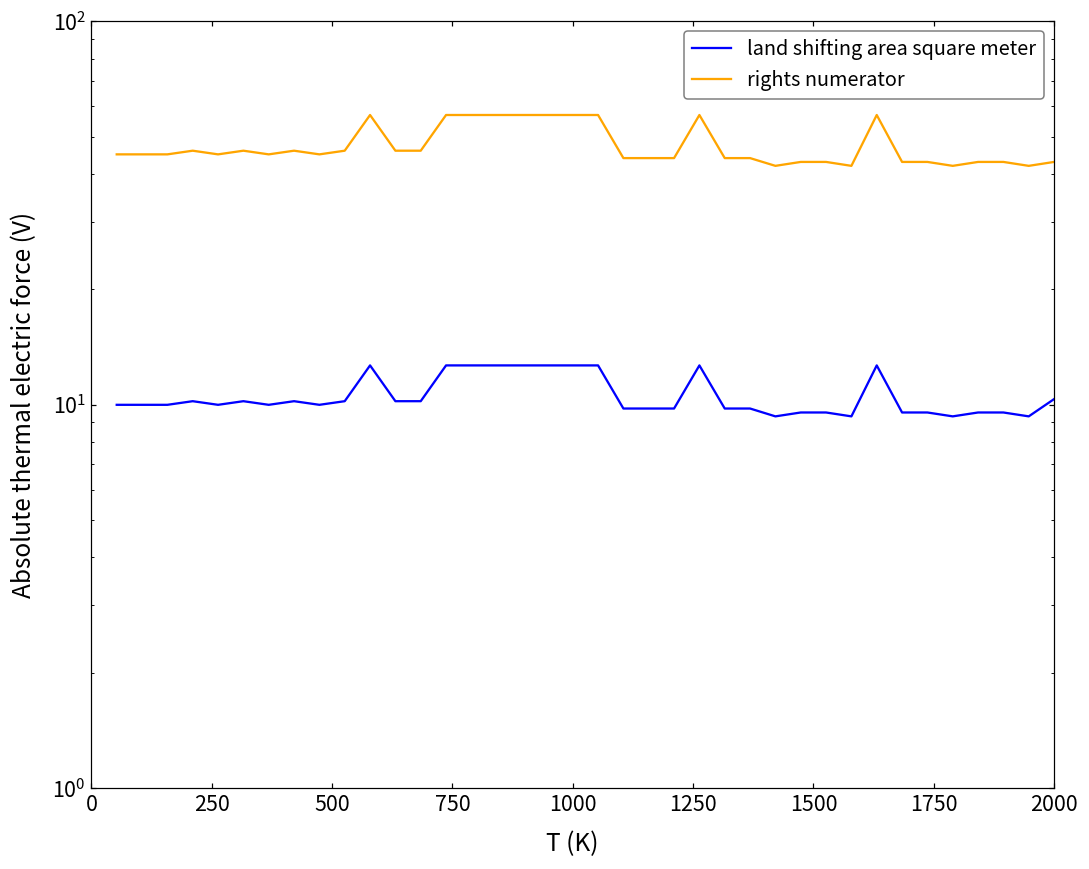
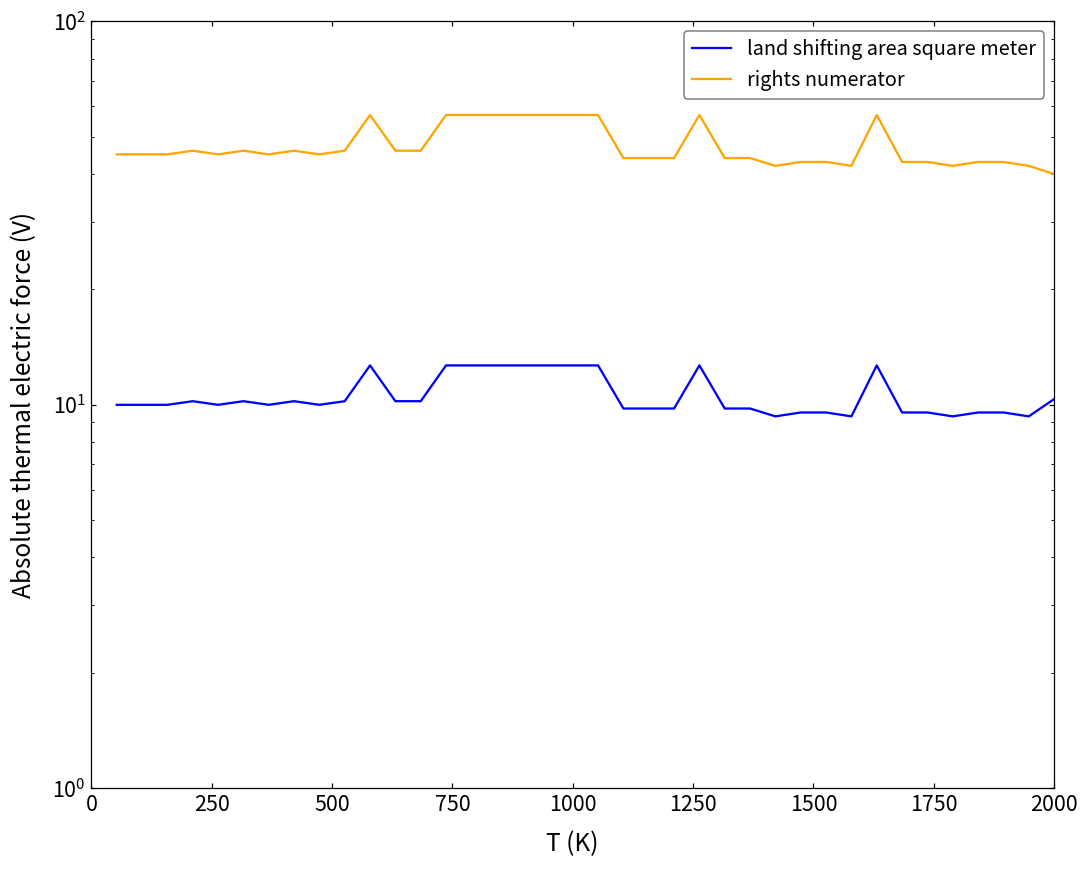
  {
    "land shifting area square meter": {
      "1000": 12.7,
      "2000": 10.4
    },
    "rights numerator": {
      "1000": 57,
-     "2000": 43
+     "2000": 40
    }
  }
